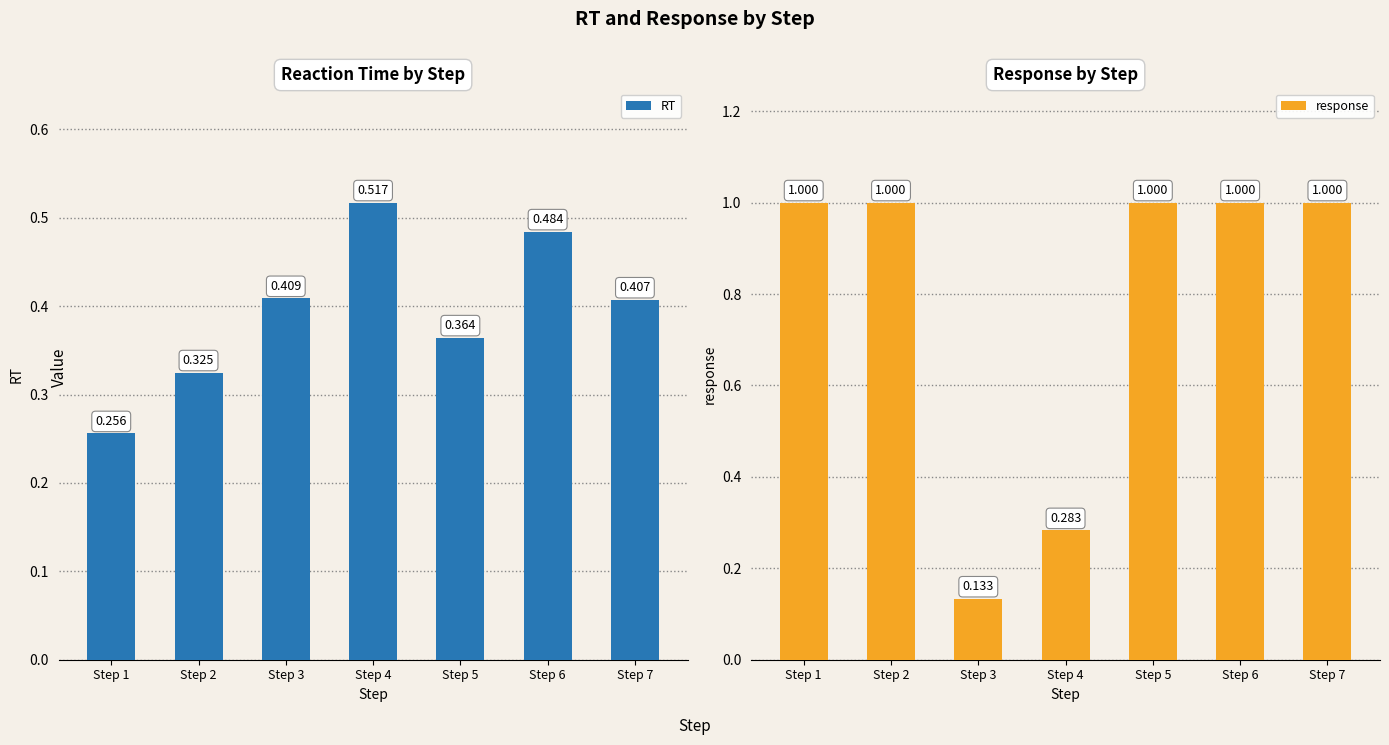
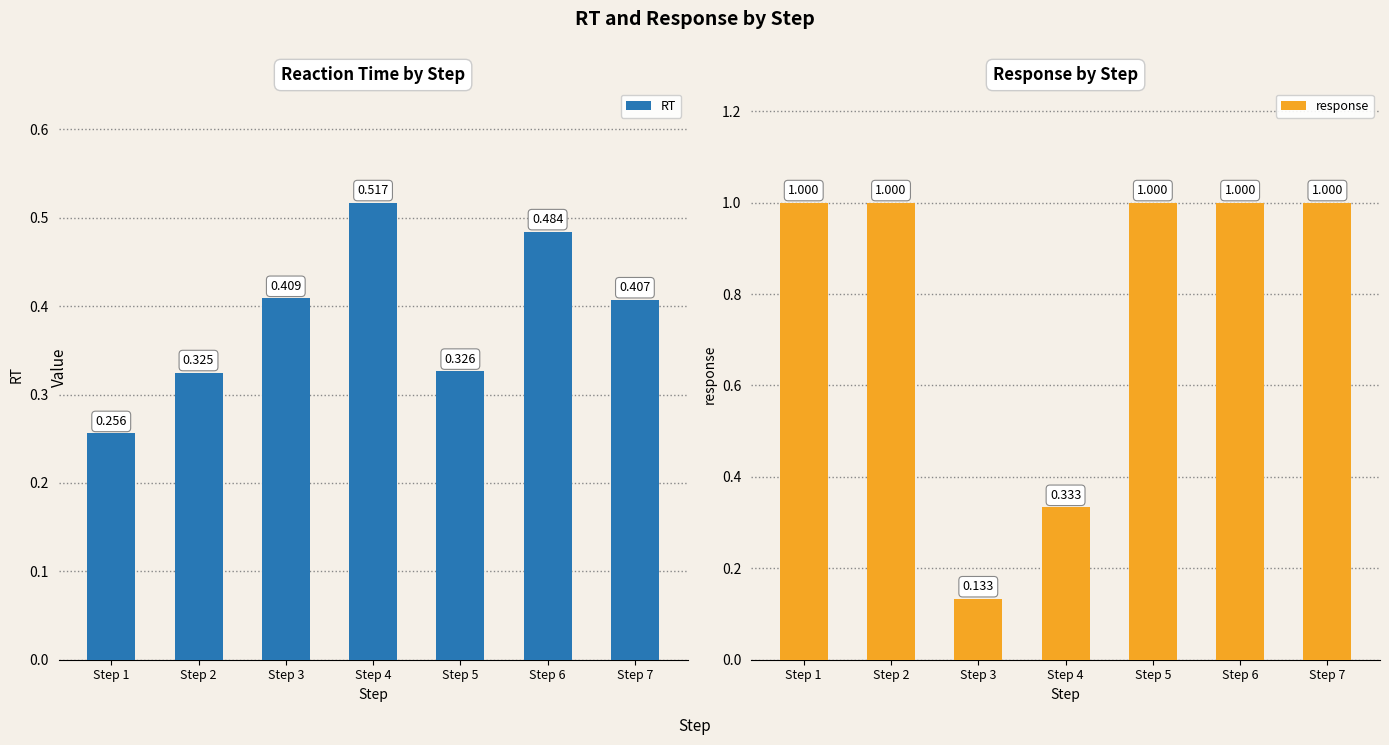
  {
    "Reaction Time by Step": {
-     "Step 5": 0.364
+     "Step 5": 0.326
    },
    "Response by Step": {
-     "Step 4": 0.283
+     "Step 4": 0.333
    }
  }
